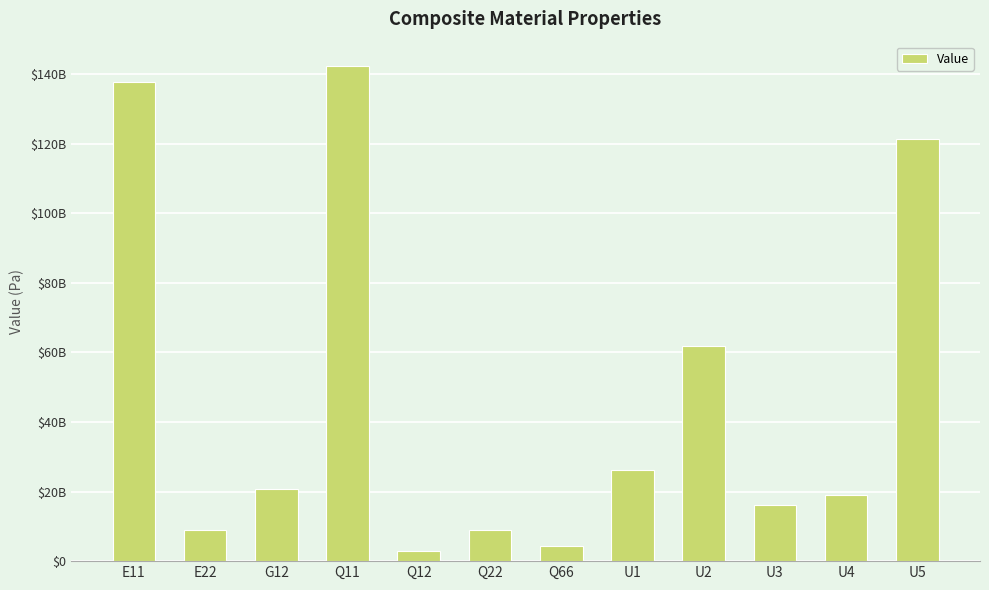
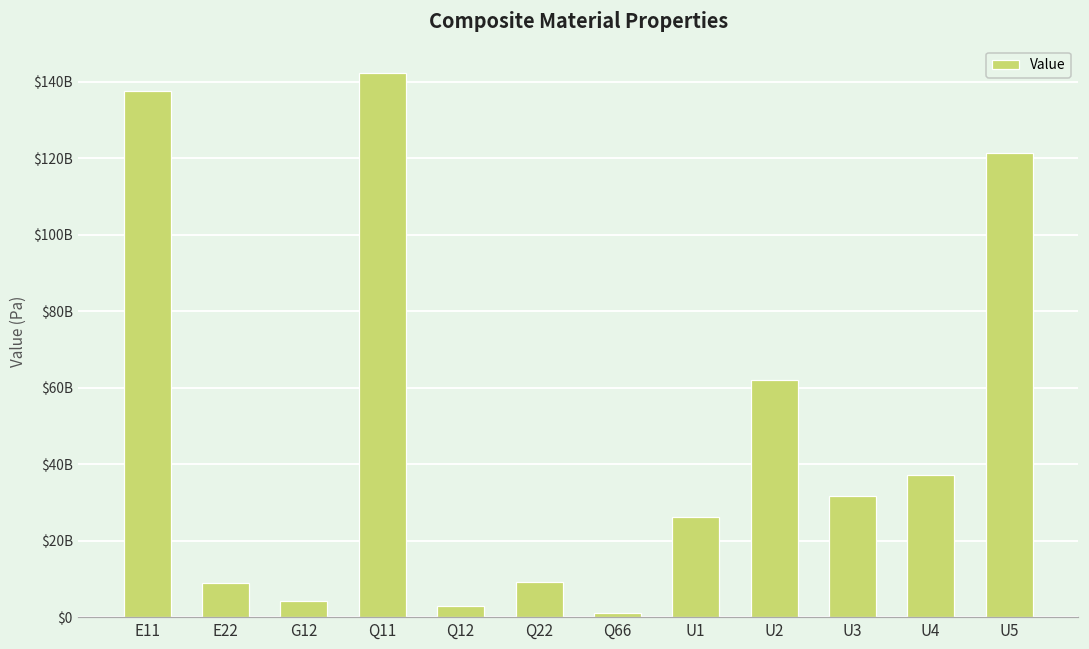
  {
    "E11": "$138000000000",
    "E22": "$9000000000",
-   "G12": "$21000000000",
+   "G12": "$4000000000",
    "Q11": "$142000000000",
    "Q12": "$3000000000",
    "Q22": "$9000000000",
-   "Q66": "$4000000000",
+   "Q66": "$1000000000",
    "U1": "$26000000000",
    "U2": "$62000000000",
-   "U3": "$16000000000",
-   "U4": "$19000000000",
+   "U3": "$32000000000",
+   "U4": "$37000000000",
    "U5": "$121000000000"
  }
